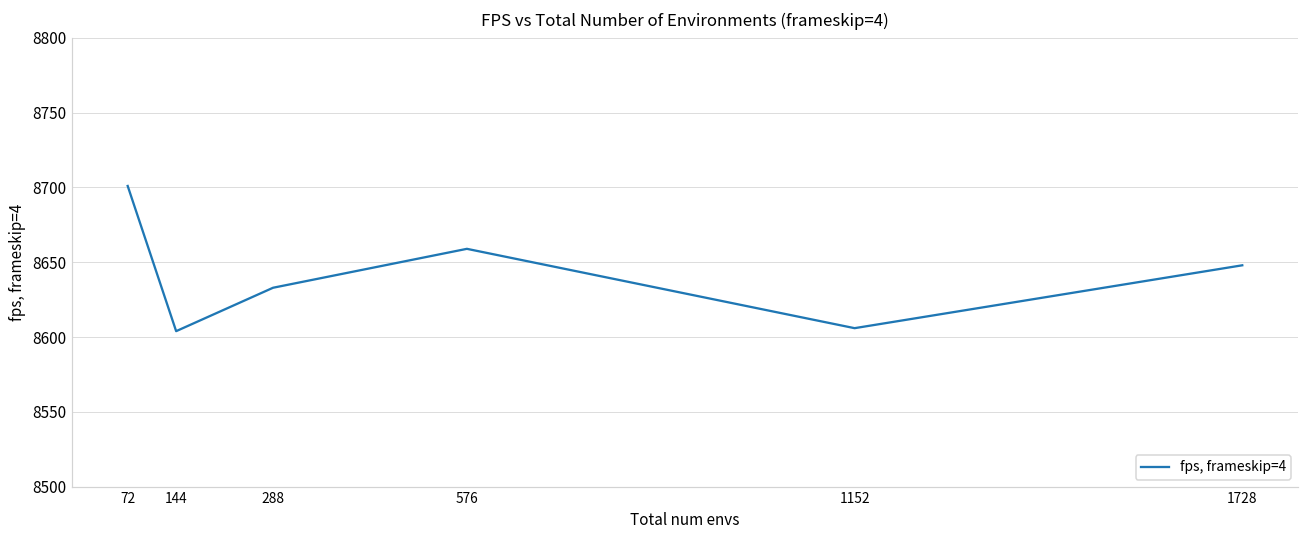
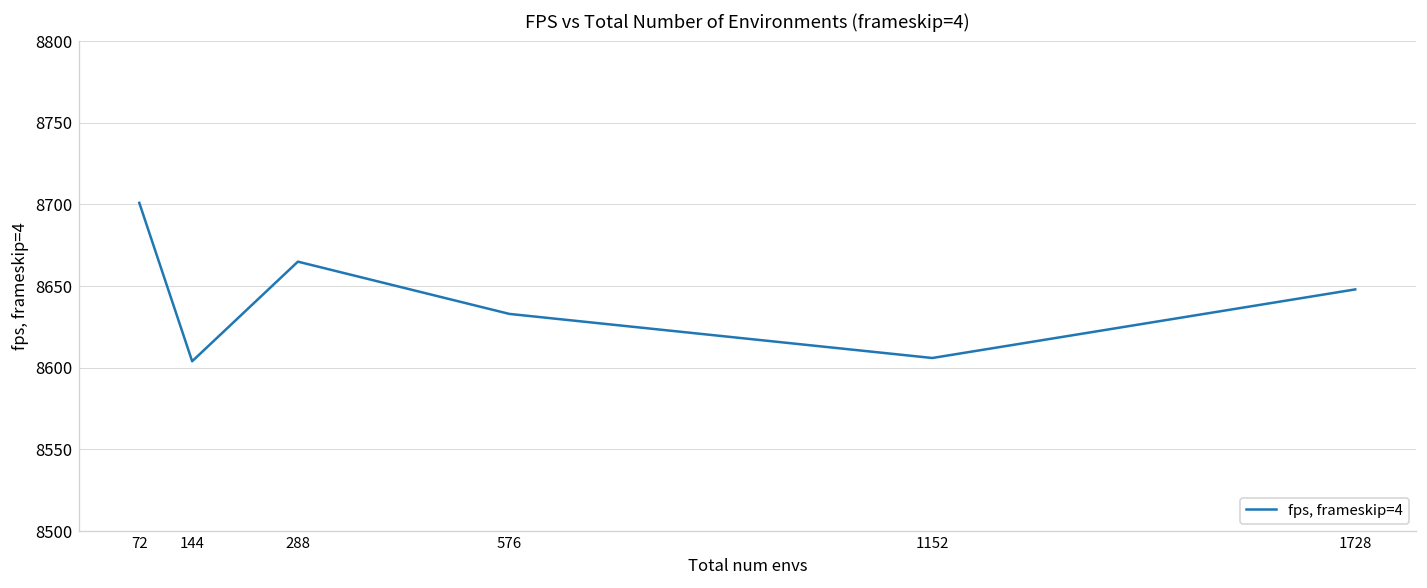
  {
    "72": 8701,
    "144": 8604,
-   "288": 8633,
-   "576": 8659,
+   "288": 8665,
+   "576": 8633,
    "1152": 8606,
    "1728": 8648
  }
